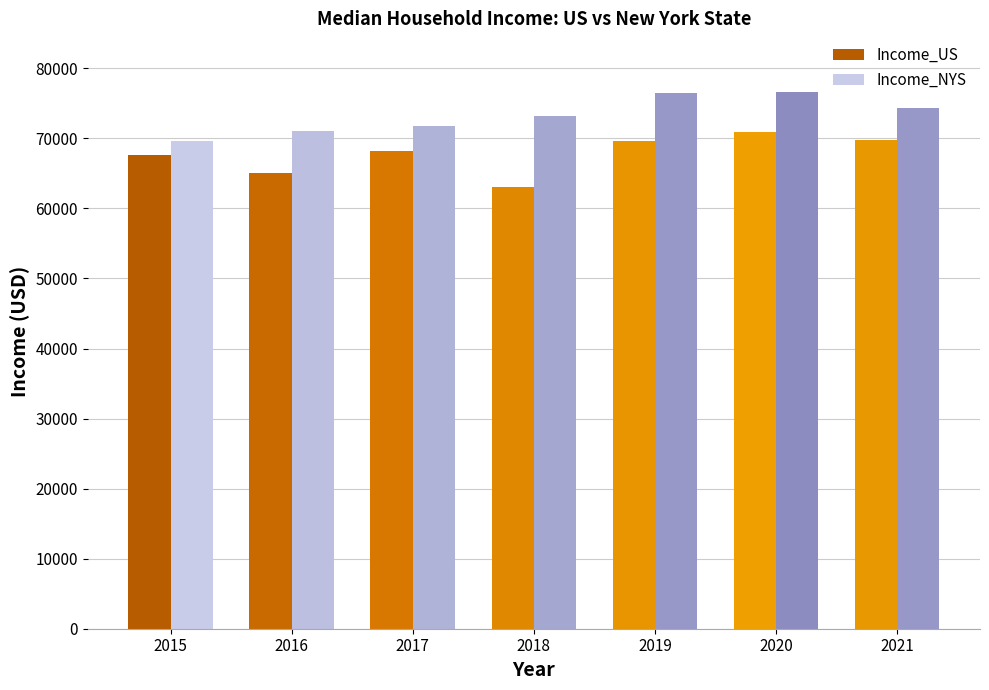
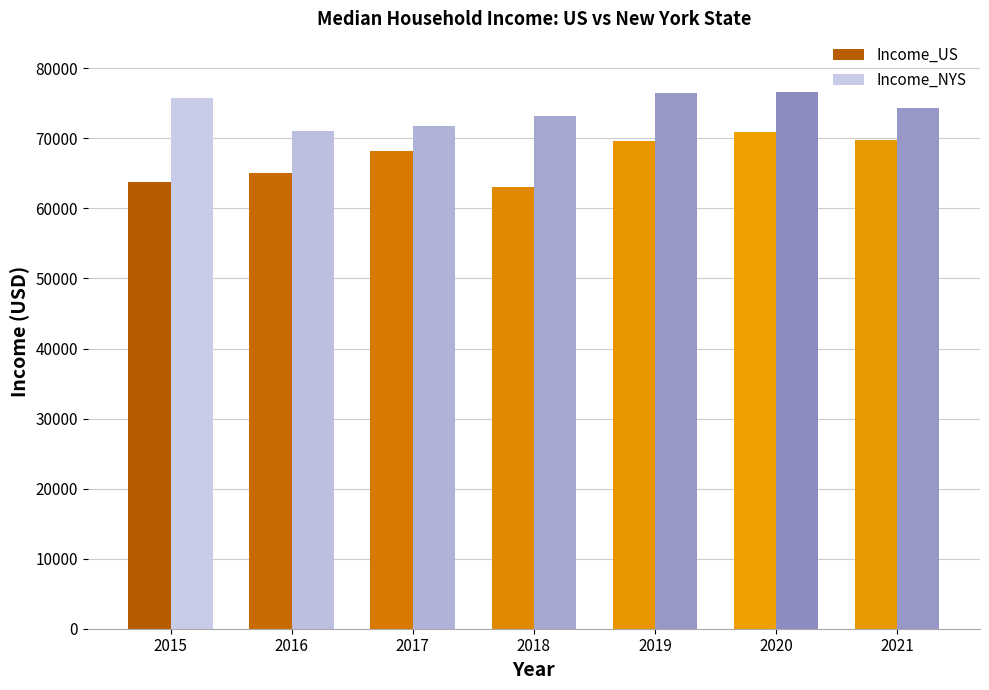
  {
    "Income_US": {
-     "2015": 68000,
+     "2015": 64000,
      "2016": 65000,
      "2017": 68000,
      "2018": 63000,
      "2019": 70000,
      "2020": 71000,
      "2021": 70000
    },
    "Income_NYS": {
-     "2015": 70000,
+     "2015": 76000,
      "2016": 71000,
      "2017": 72000,
      "2018": 73000,
      "2019": 76000,
      "2020": 77000,
      "2021": 74000
    }
  }
